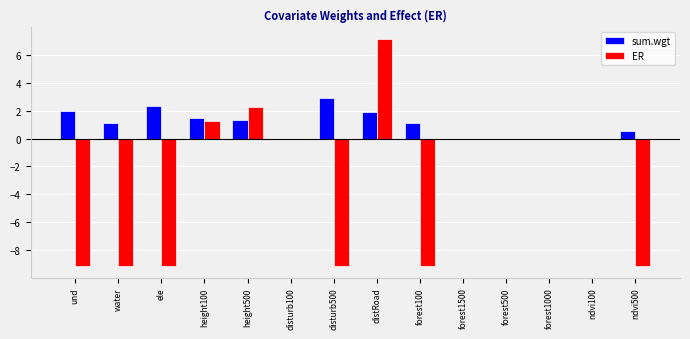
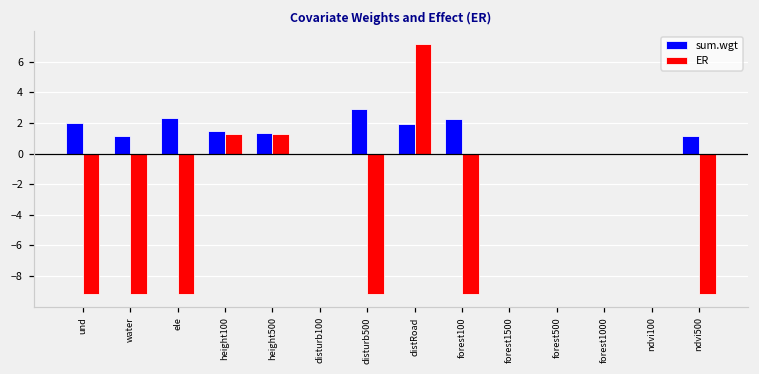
  {
    "sum.wgt": {
      "und": 2.0,
      "water": 1.1,
      "ele": 2.3,
      "height100": 1.5,
      "height500": 1.3,
      "disturb100": 0.0,
      "disturb500": 2.9,
      "distRoad": 1.9,
-     "forest100": 1.1,
+     "forest100": 2.3,
      "forest1500": 0.0,
      "forest500": 0.0,
      "forest1000": 0.0,
      "ndvi100": 0.0,
-     "ndvi500": 0.5
+     "ndvi500": 1.1
    },
    "ER": {
      "und": -9.2,
      "water": -9.2,
      "ele": -9.2,
      "height100": 1.3,
-     "height500": 2.3,
+     "height500": 1.3,
      "disturb100": 0.0,
      "disturb500": -9.2,
      "distRoad": 7.2,
      "forest100": -9.2,
      "forest1500": 0.0,
      "forest500": 0.0,
      "forest1000": 0.0,
      "ndvi100": 0.0,
      "ndvi500": -9.2
    }
  }
